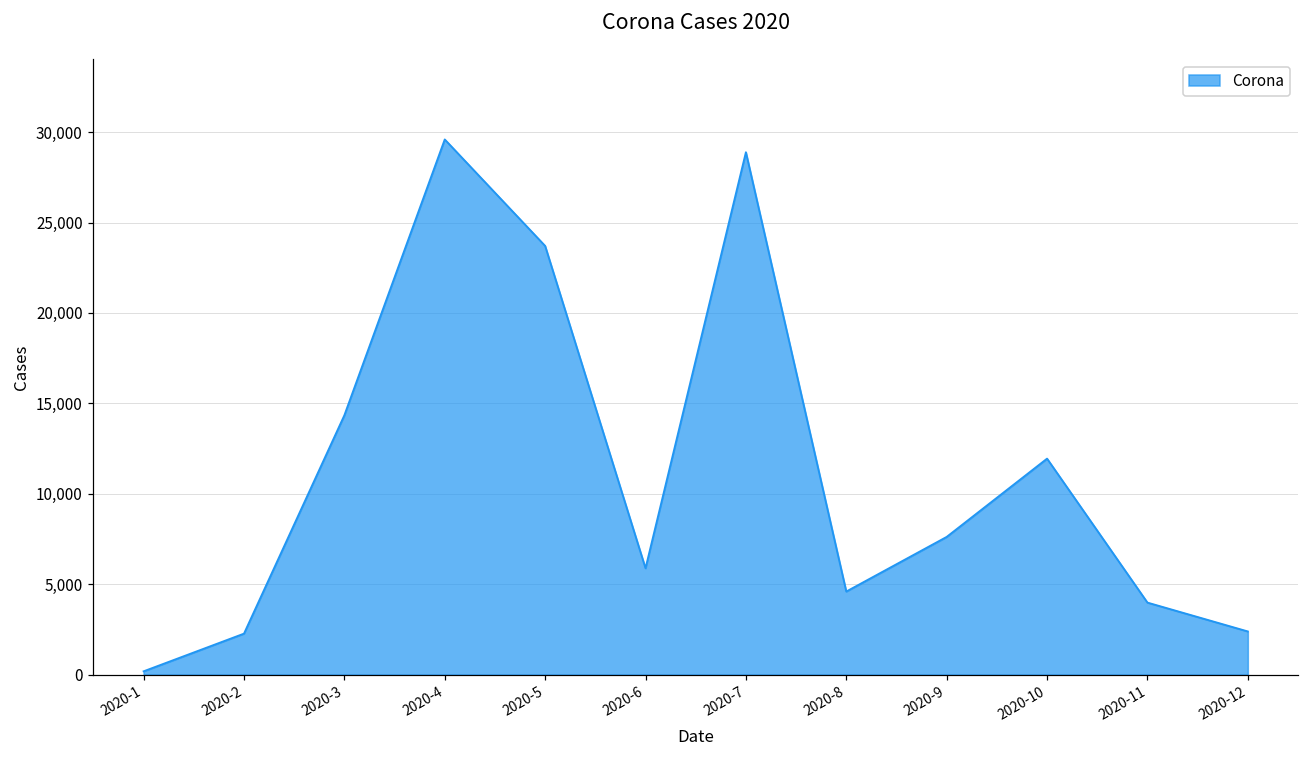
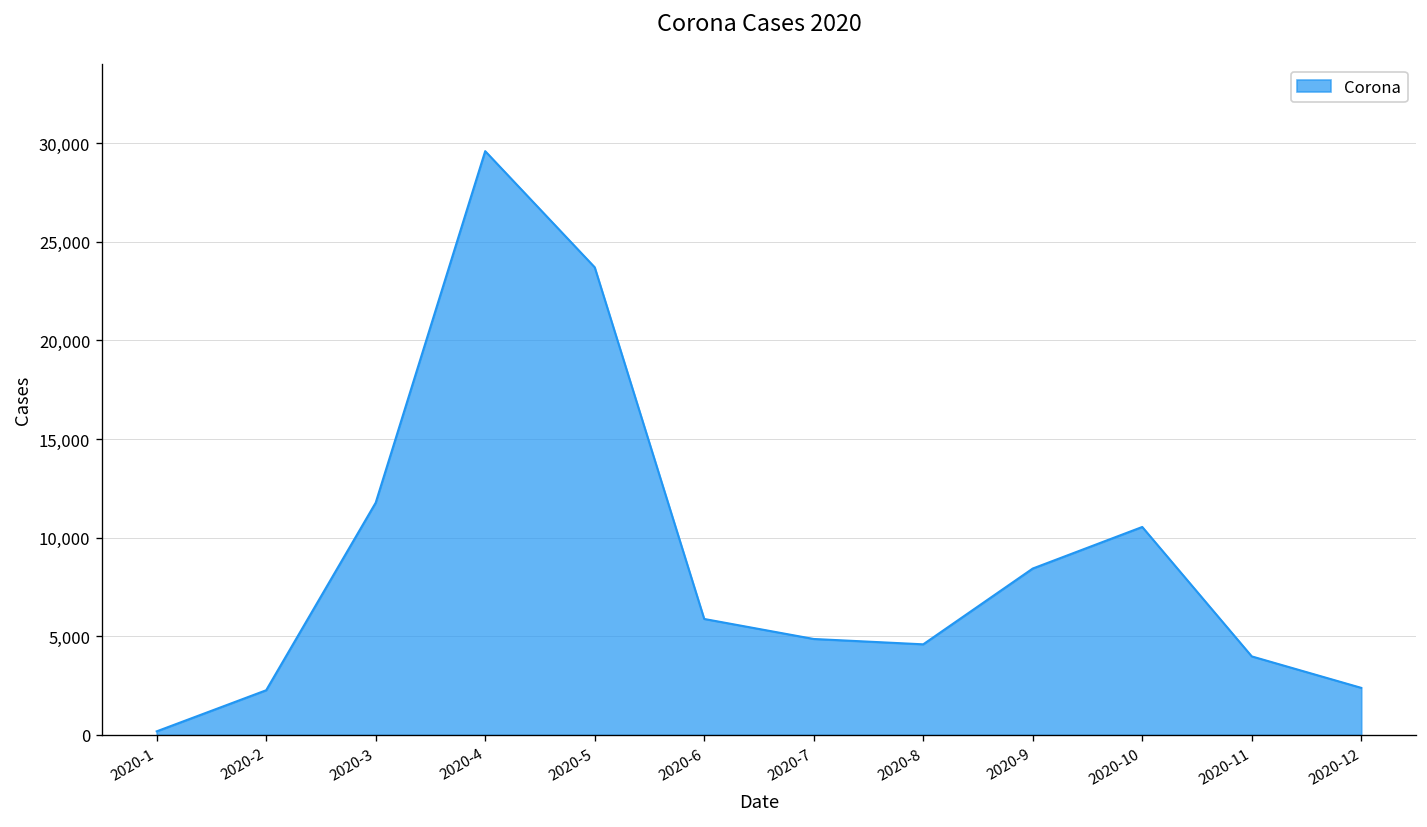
  {
    "2020-1": "200",
    "2020-2": "2,300",
-   "2020-3": "14,300",
+   "2020-3": "11,800",
    "2020-4": "29,600",
    "2020-5": "23,700",
    "2020-6": "5,900",
-   "2020-7": "28,900",
+   "2020-7": "4,900",
    "2020-8": "4,600",
-   "2020-9": "7,600",
-   "2020-10": "11,900",
+   "2020-9": "8,400",
+   "2020-10": "10,500",
    "2020-11": "4,000",
    "2020-12": "2,400"
  }
